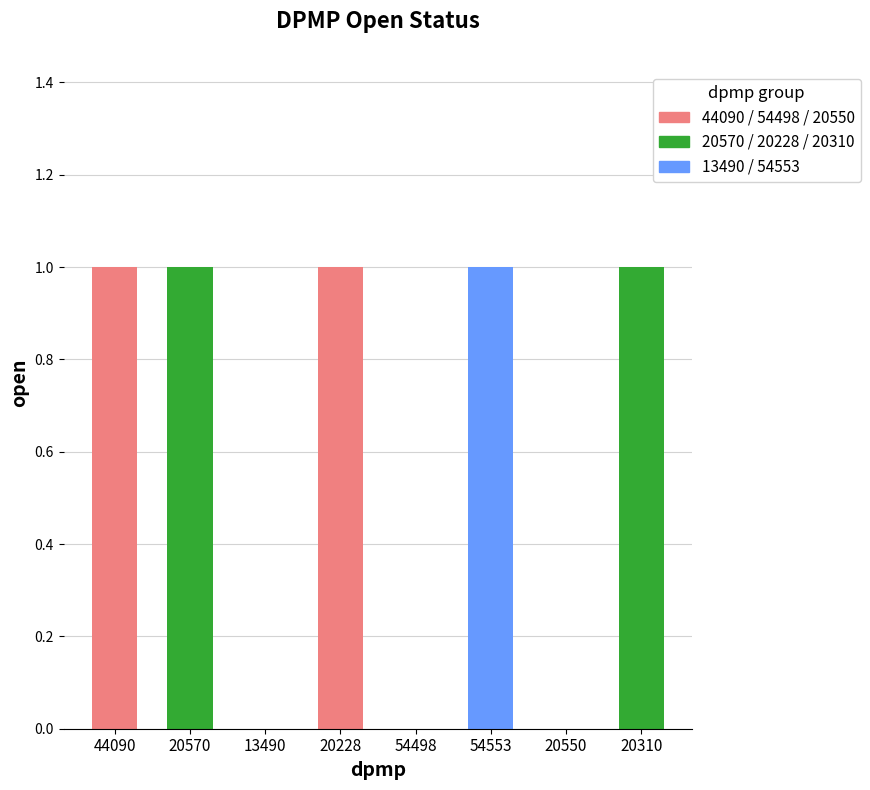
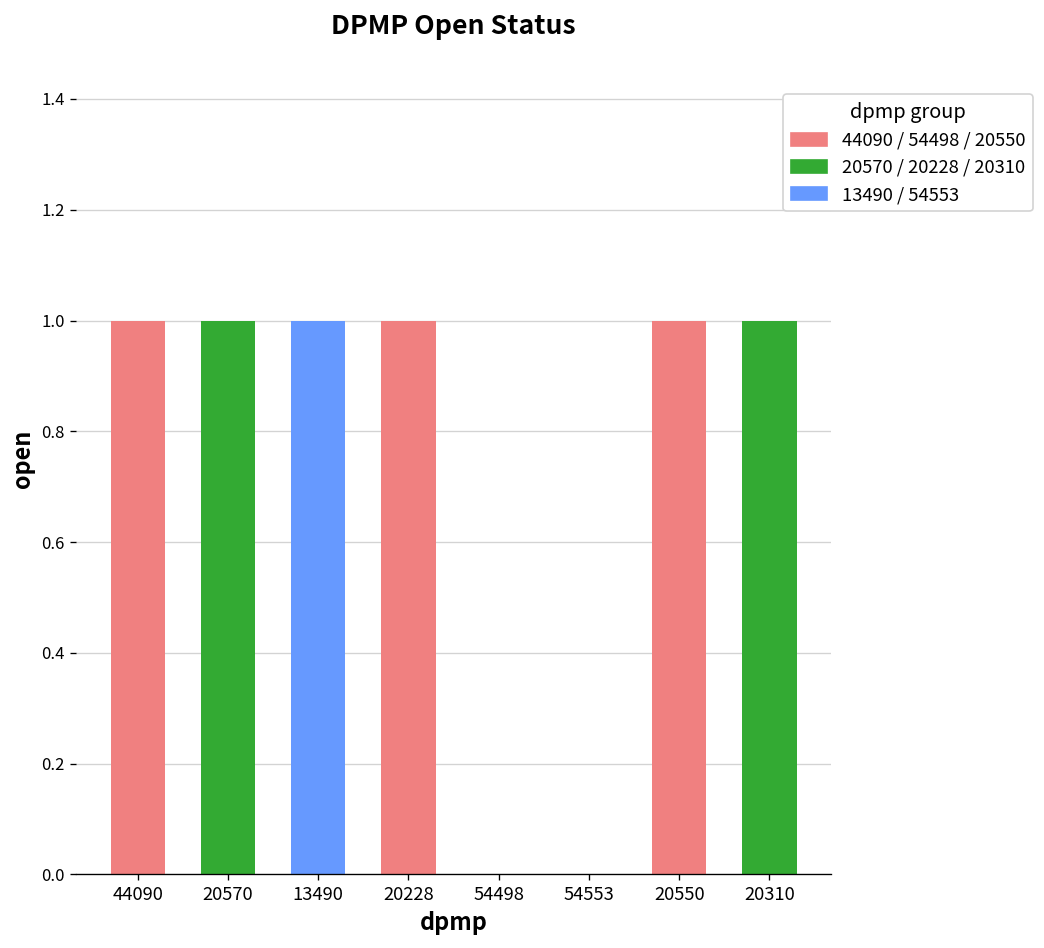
  {
    "44090": 1,
    "20570": 1,
-   "13490": 0,
+   "13490": 1,
    "20228": 1,
    "54498": 0,
-   "54553": 1,
-   "20550": 0,
+   "54553": 0,
+   "20550": 1,
    "20310": 1
  }
